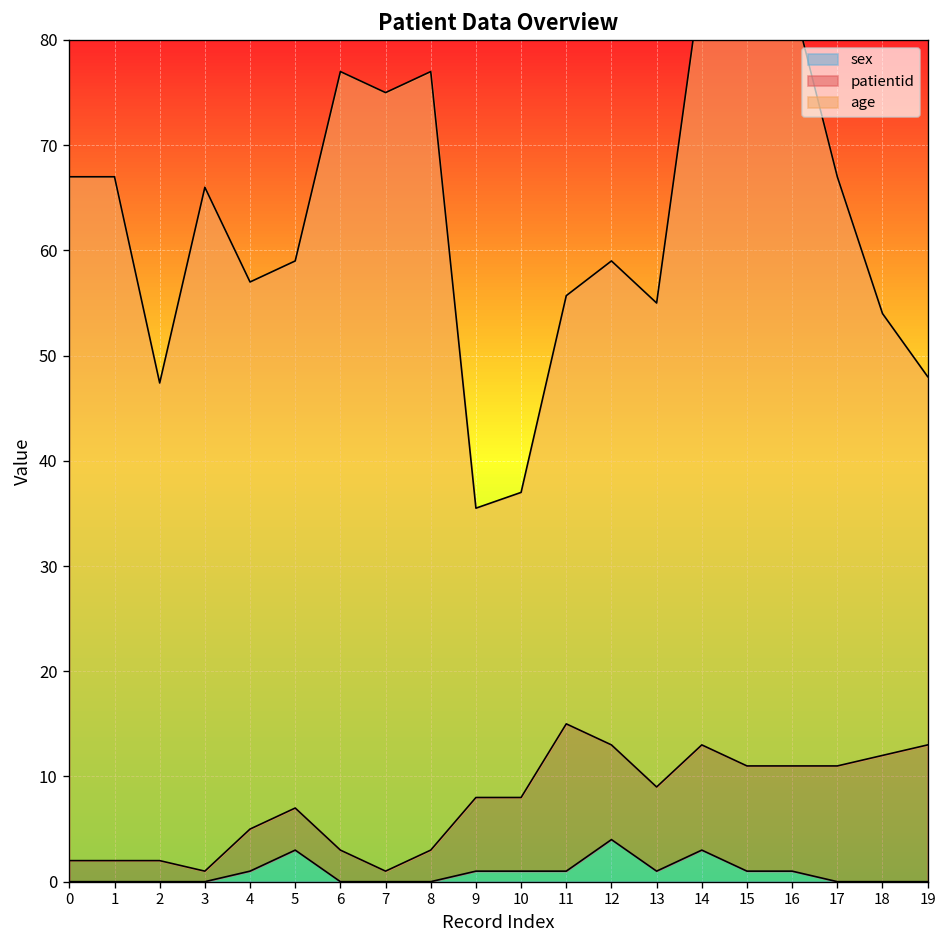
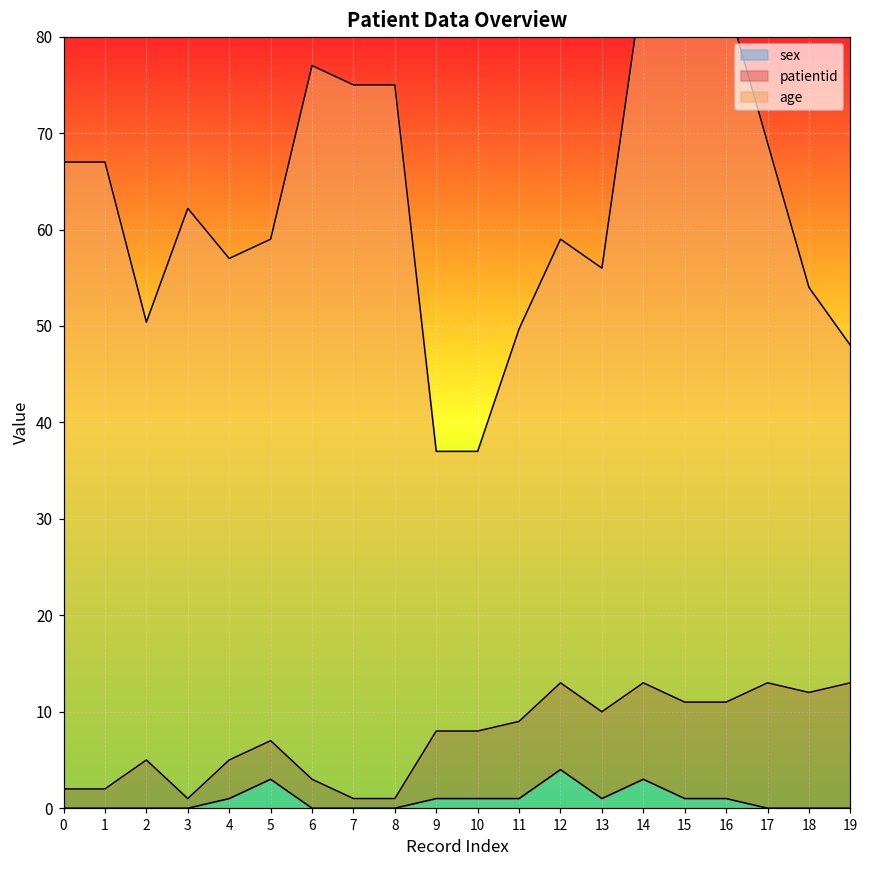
  {
    "sex": {
      "0": 0,
      "1": 0,
      "2": 0,
      "3": 0,
      "4": 1,
      "5": 3,
      "6": 0,
      "7": 0,
      "8": 0,
      "9": 1,
      "10": 1,
      "11": 1,
      "12": 4,
      "13": 1,
      "14": 3,
      "15": 1,
      "16": 1,
      "17": 0,
      "18": 0,
      "19": 0
    },
    "patientid": {
      "0": 2,
      "1": 2,
-     "2": 2,
+     "2": 5,
      "3": 1,
      "4": 4,
      "5": 4,
      "6": 3,
      "7": 1,
-     "8": 3,
+     "8": 1,
      "9": 7,
      "10": 7,
-     "11": 14,
+     "11": 8,
      "12": 9,
-     "13": 8,
+     "13": 9,
      "14": 10,
      "15": 10,
      "16": 10,
-     "17": 11,
+     "17": 13,
      "18": 12,
      "19": 13
    },
    "age": {
      "0": 65,
      "1": 65,
      "2": 45,
-     "3": 65,
+     "3": 61,
      "4": 52,
      "5": 52,
      "6": 74,
      "7": 74,
      "8": 74,
-     "9": 28,
+     "9": 29,
      "10": 29,
      "11": 41,
      "12": 46,
      "13": 46,
      "17": 56,
      "18": 42,
      "19": 35
    }
  }
